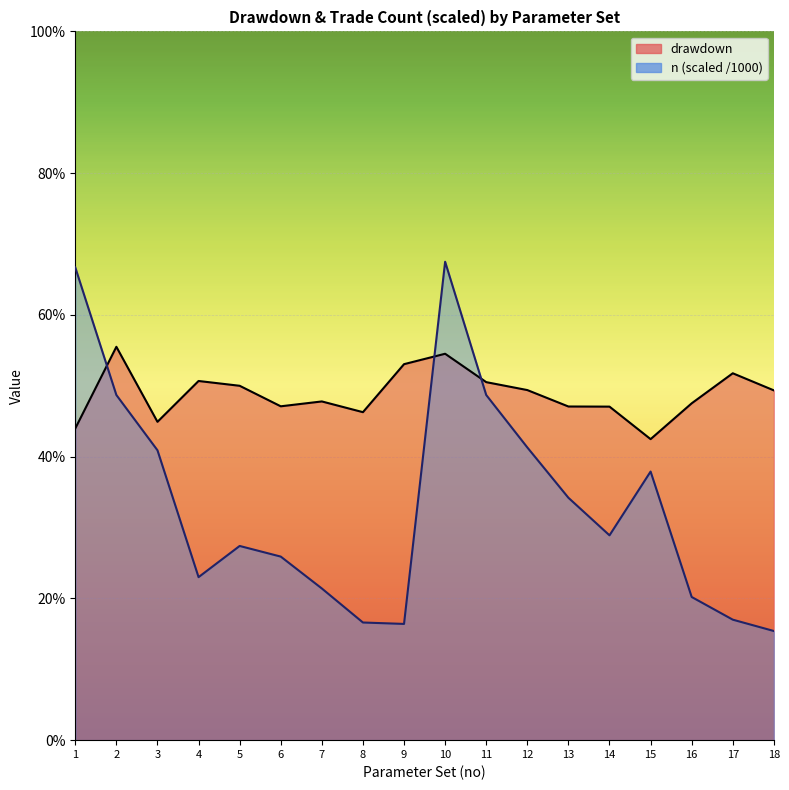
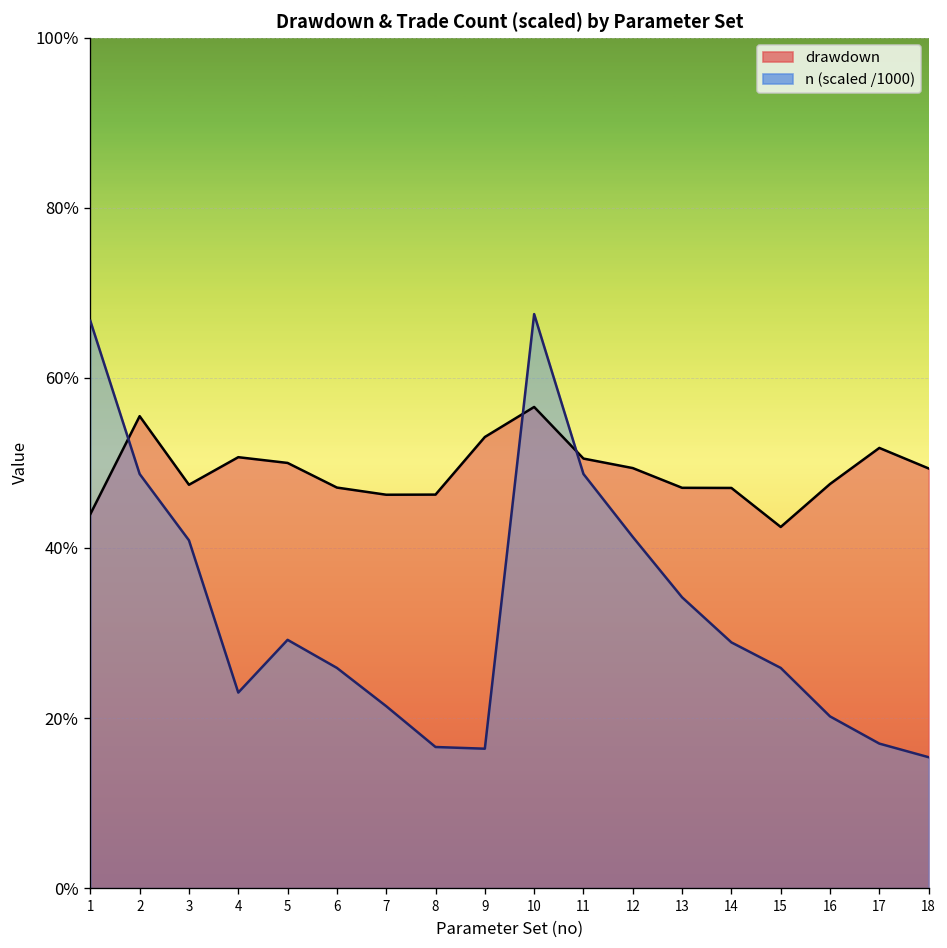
  {
    "drawdown": {
      "1": "44%",
      "2": "55%",
-     "3": "45%",
+     "3": "47%",
      "4": "51%",
      "5": "50%",
      "6": "47%",
-     "7": "48%",
+     "7": "46%",
      "8": "46%",
      "9": "53%",
-     "10": "55%",
+     "10": "57%",
      "11": "51%",
      "12": "49%",
      "13": "47%",
      "14": "47%",
      "15": "42%",
      "16": "48%",
      "17": "52%",
      "18": "49%"
    },
    "n (scaled /1000)": {
      "1": "67%",
      "2": "49%",
      "3": "41%",
      "4": "23%",
-     "5": "27%",
+     "5": "29%",
      "6": "26%",
      "7": "21%",
      "8": "17%",
      "9": "16%",
      "10": "68%",
      "11": "49%",
      "12": "41%",
      "13": "34%",
      "14": "29%",
-     "15": "38%",
+     "15": "26%",
      "16": "20%",
      "17": "17%",
      "18": "15%"
    }
  }
